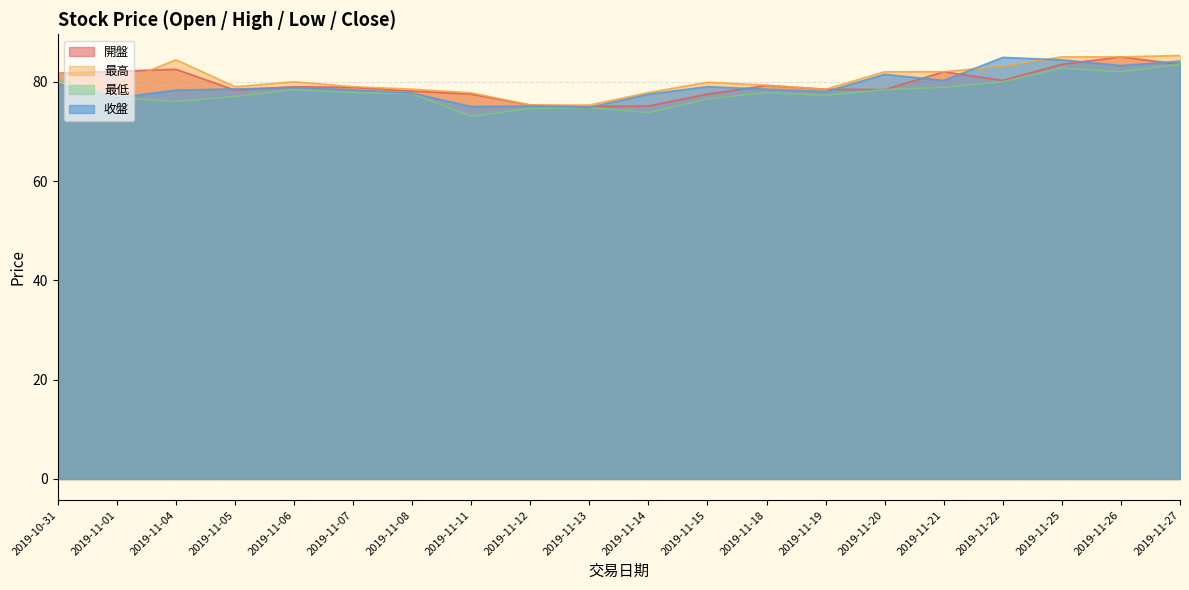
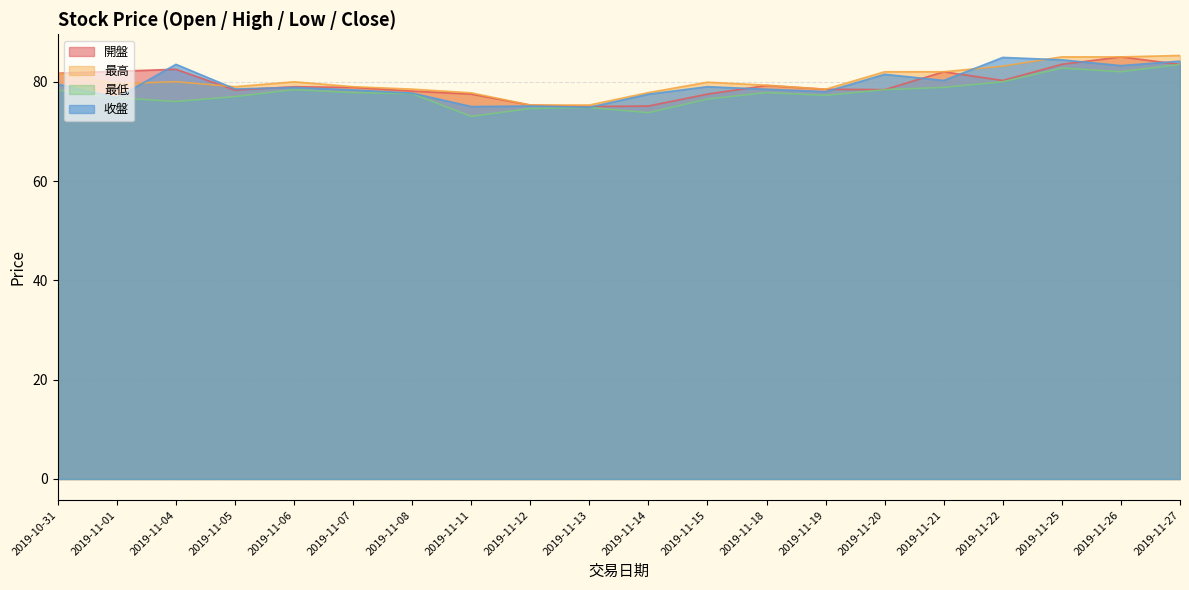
  {
    "開盤": {
      "2019-11-04": 83,
      "2019-11-14": 75,
      "2019-11-15": 78,
      "2019-11-25": 84
    },
    "最高": {
-     "2019-11-04": 84,
+     "2019-11-04": 80,
      "2019-11-06": 80,
      "2019-11-15": 80,
      "2019-11-22": 83,
      "2019-11-25": 85,
      "2019-11-27": 85
    },
    "最低": {
-     "2019-10-31": 81,
+     "2019-10-31": 78,
      "2019-11-04": 76,
      "2019-11-05": 77,
      "2019-11-07": 78,
      "2019-11-11": 73,
      "2019-11-14": 74,
      "2019-11-15": 77,
      "2019-11-18": 78,
      "2019-11-19": 77,
      "2019-11-21": 79,
      "2019-11-25": 83,
      "2019-11-26": 82
    },
    "收盤": {
      "2019-10-31": 80,
-     "2019-11-04": 78,
+     "2019-11-04": 84,
      "2019-11-11": 75,
      "2019-11-15": 79,
      "2019-11-18": 78,
      "2019-11-21": 80,
      "2019-11-22": 85,
      "2019-11-25": 84,
      "2019-11-26": 83,
      "2019-11-27": 84
    }
  }
